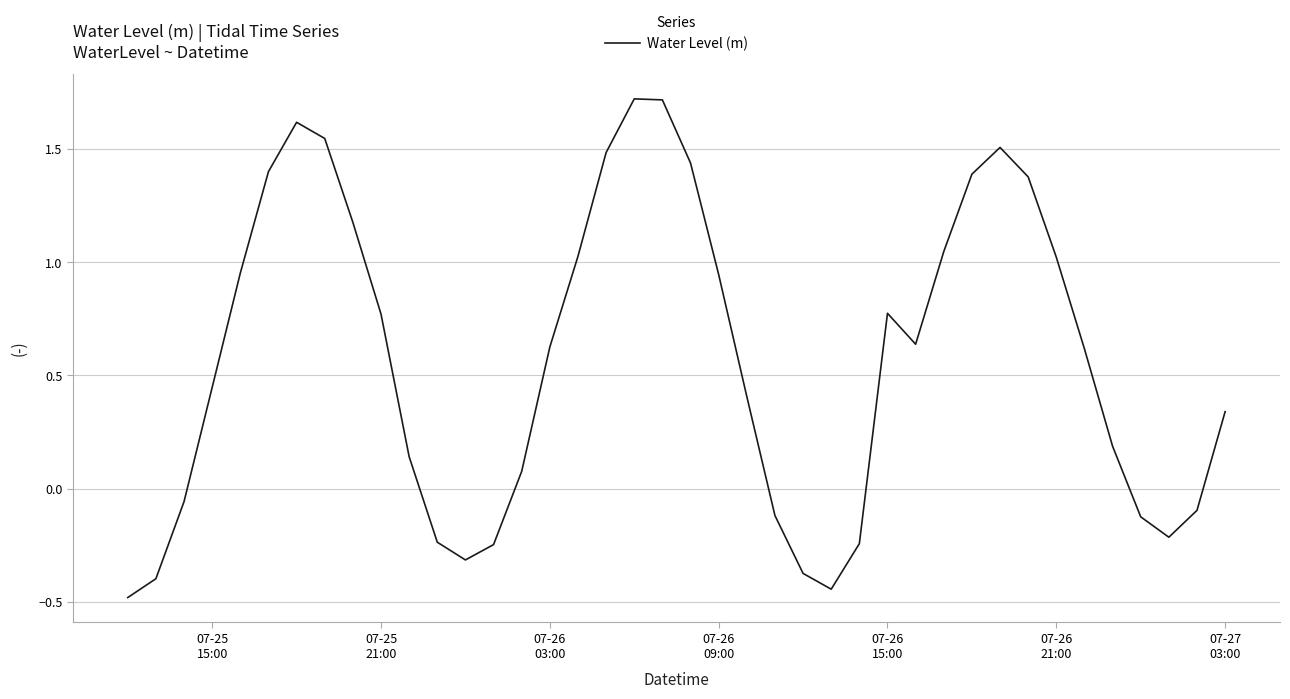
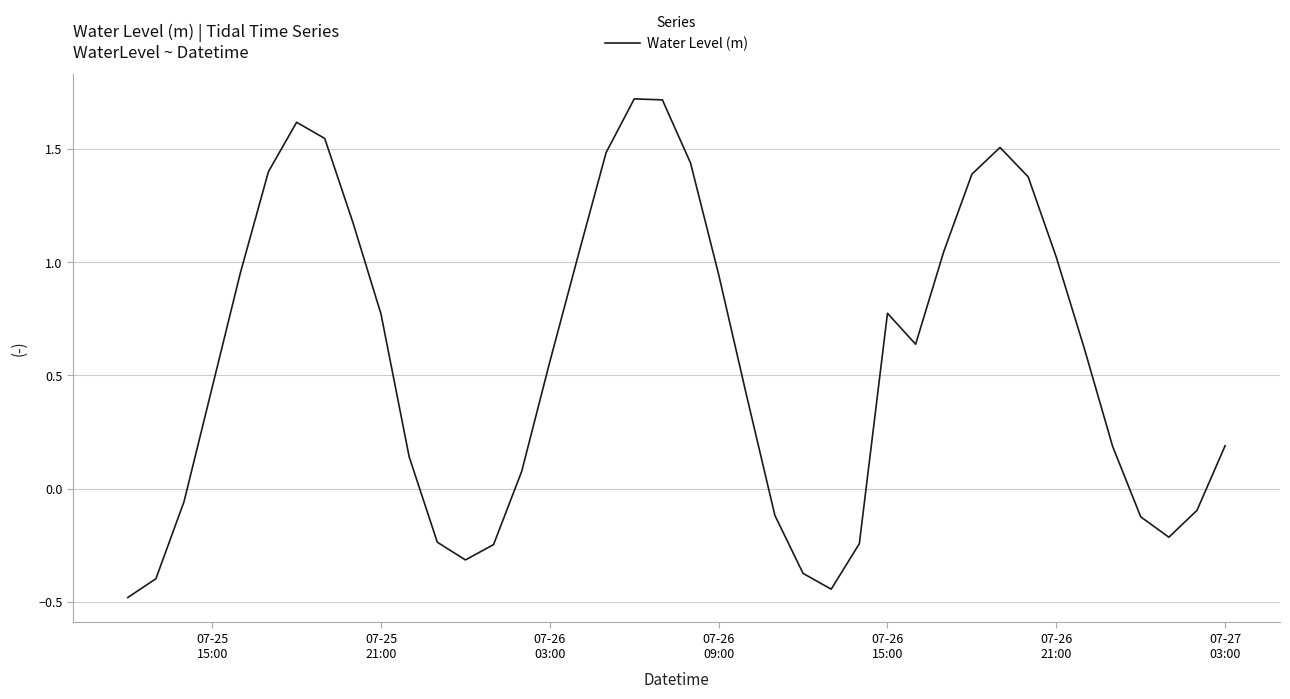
  {
    "07-25 15:00": 0.45,
    "07-25 21:00": 0.77,
-   "07-26 03:00": 0.63,
+   "07-26 03:00": 0.56,
    "07-26 09:00": 0.95,
    "07-26 15:00": 0.77,
    "07-26 21:00": 1.02,
-   "07-27 03:00": 0.34
+   "07-27 03:00": 0.19
  }
